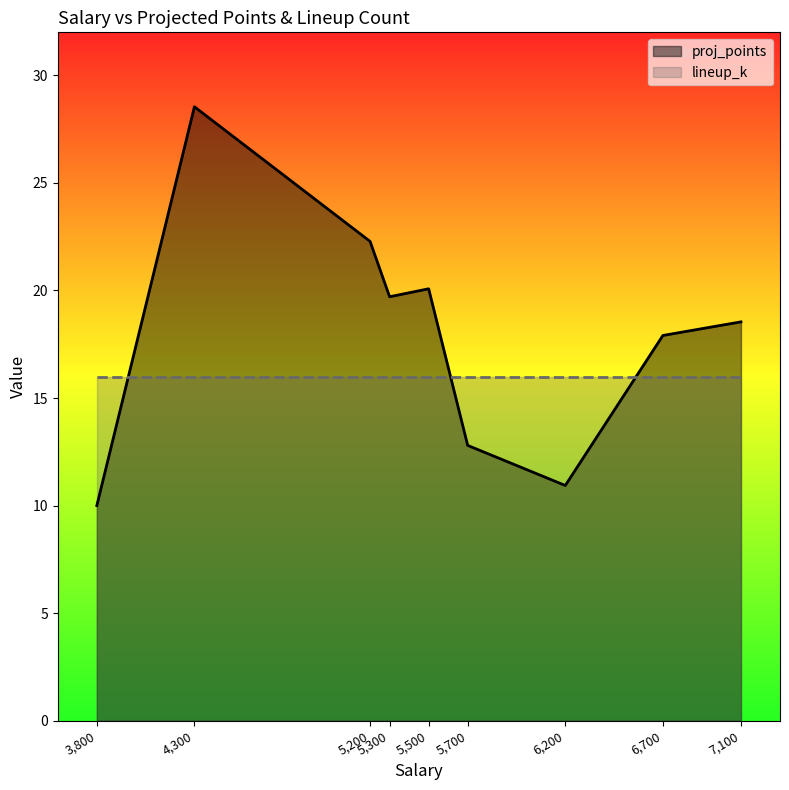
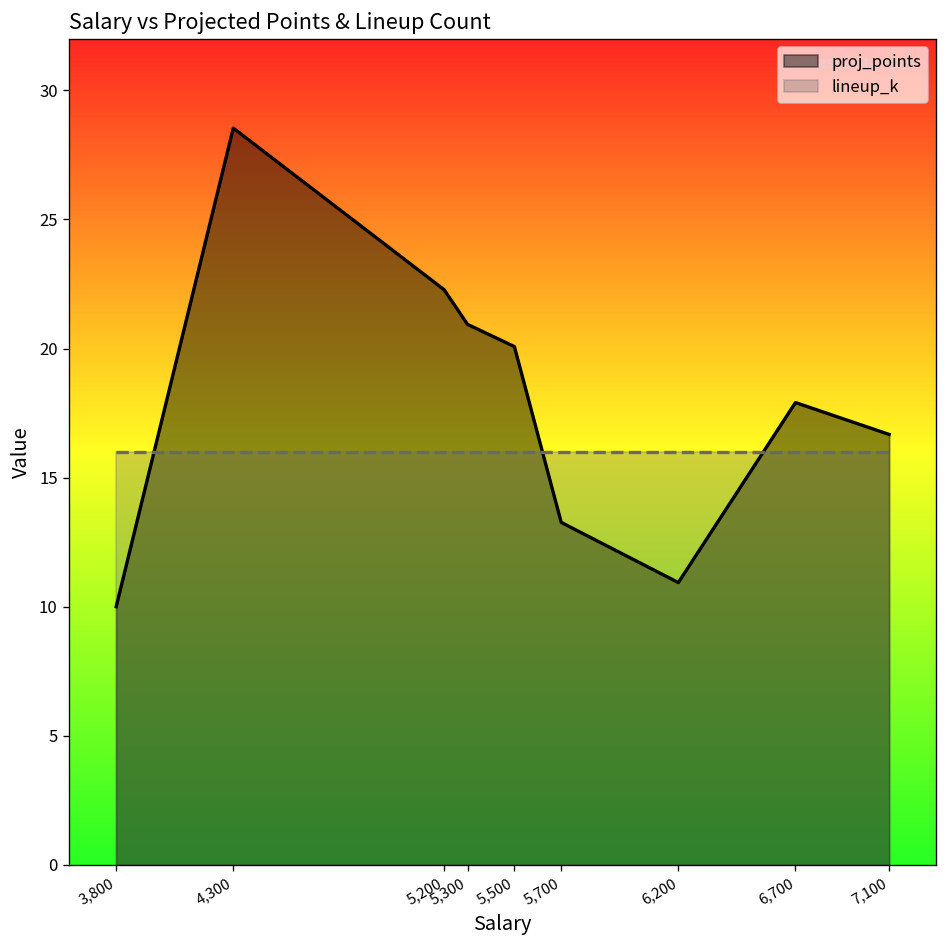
  {
    "proj_points": {
      "3,800": 10.0,
      "4,300": 28.5,
      "5,200": 22.3,
-     "5,300": 19.7,
+     "5,300": 20.9,
      "5,500": 20.1,
-     "5,700": 12.8,
+     "5,700": 13.3,
      "6,200": 10.9,
      "6,700": 17.9,
-     "7,100": 18.5
+     "7,100": 16.7
    },
    "lineup_k": {
      "3,800": 16.0,
      "4,300": 16.0,
      "5,200": 16.0,
      "5,300": 16.0,
      "5,500": 16.0,
      "5,700": 16.0,
      "6,200": 16.0,
      "6,700": 16.0,
      "7,100": 16.0
    }
  }
